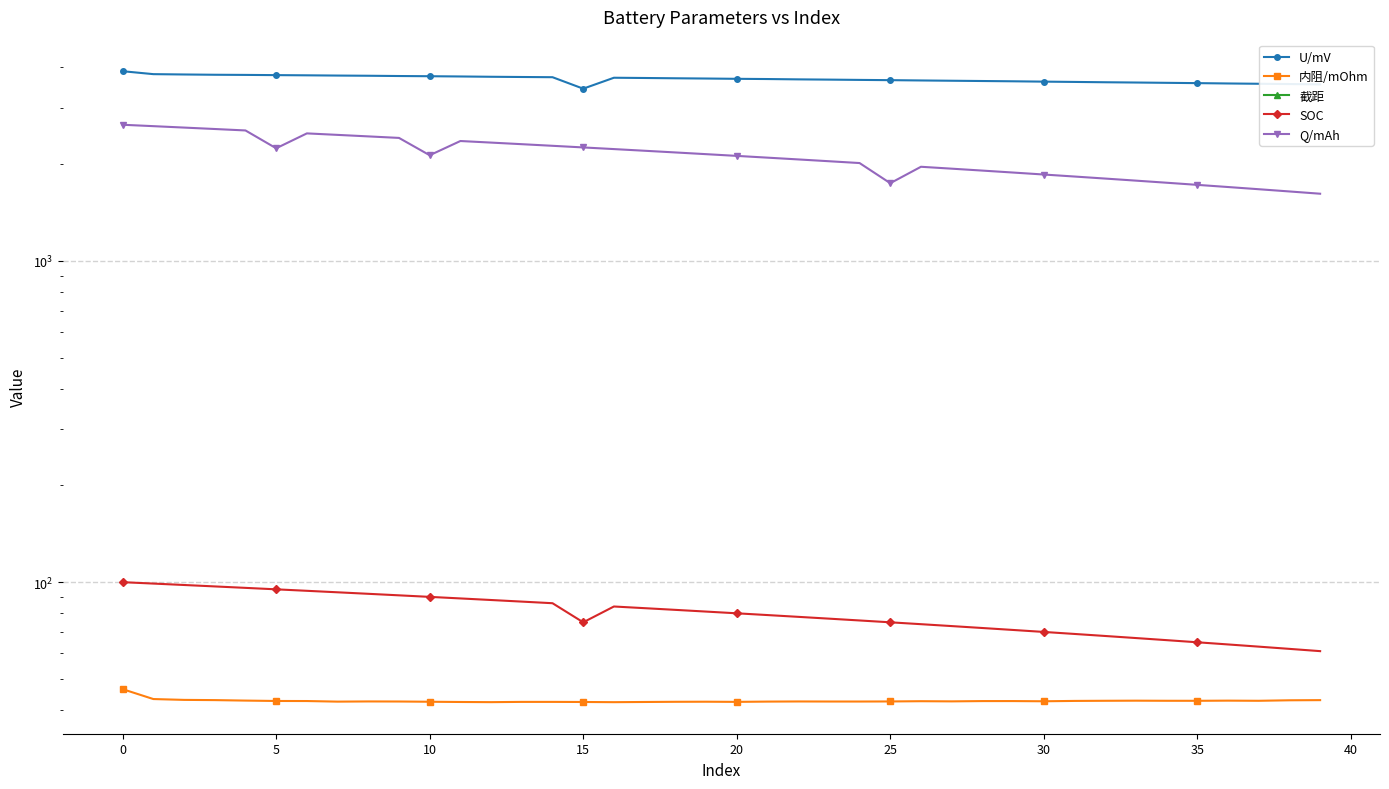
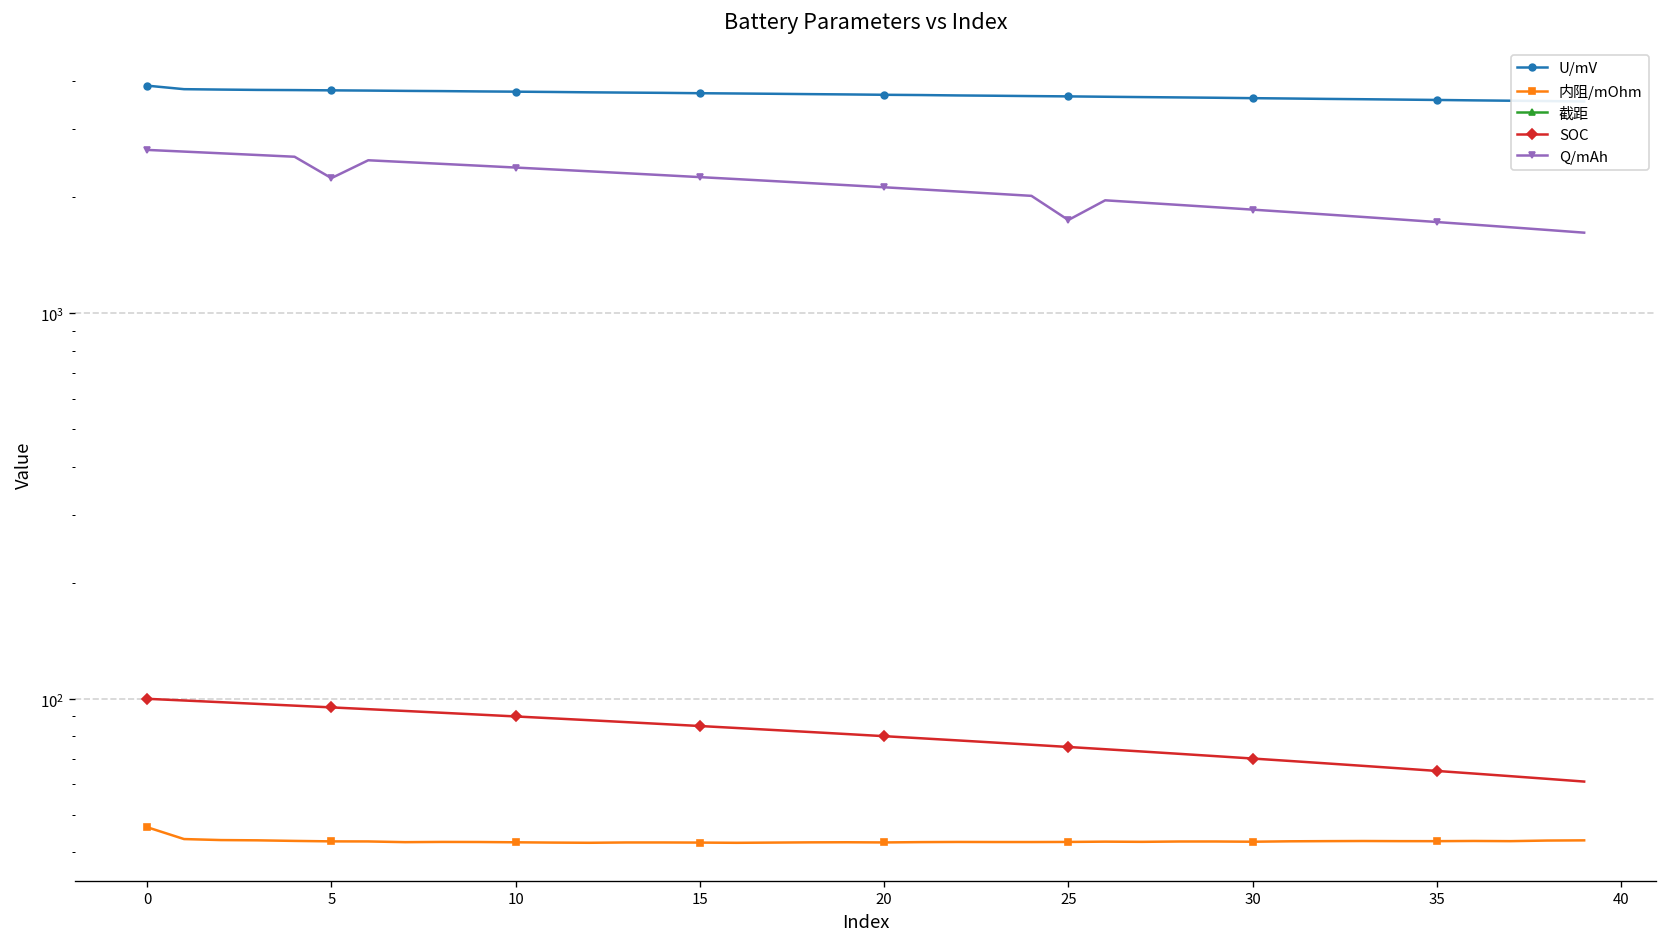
  {
    "U/mV": {
      "0": 3900,
      "5": 3800,
      "10": 3800,
-     "15": 3400,
+     "15": 3700,
      "20": 3700,
      "25": 3700,
      "30": 3600,
      "35": 3600
    },
    "内阻/mOhm": {
      "0": 46,
      "5": 43,
      "10": 42,
      "15": 42,
      "20": 42,
      "25": 43,
      "30": 43,
      "35": 43
    },
    "SOC": {
      "0": 100,
      "5": 95,
      "10": 90,
-     "15": 75,
+     "15": 85,
      "20": 80,
      "25": 75,
      "30": 70,
      "35": 65
    },
    "Q/mAh": {
      "0": 2700,
      "5": 2200,
-     "10": 2100,
+     "10": 2400,
      "15": 2300,
      "20": 2100,
      "25": 1700,
      "30": 1900,
      "35": 1700
    }
  }
